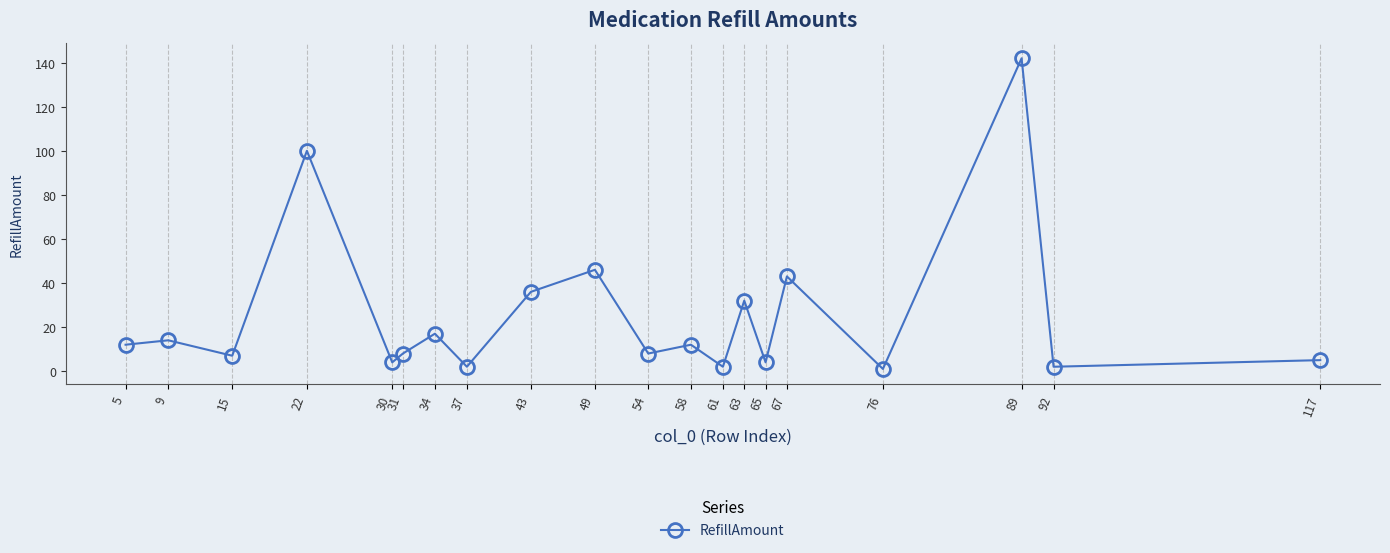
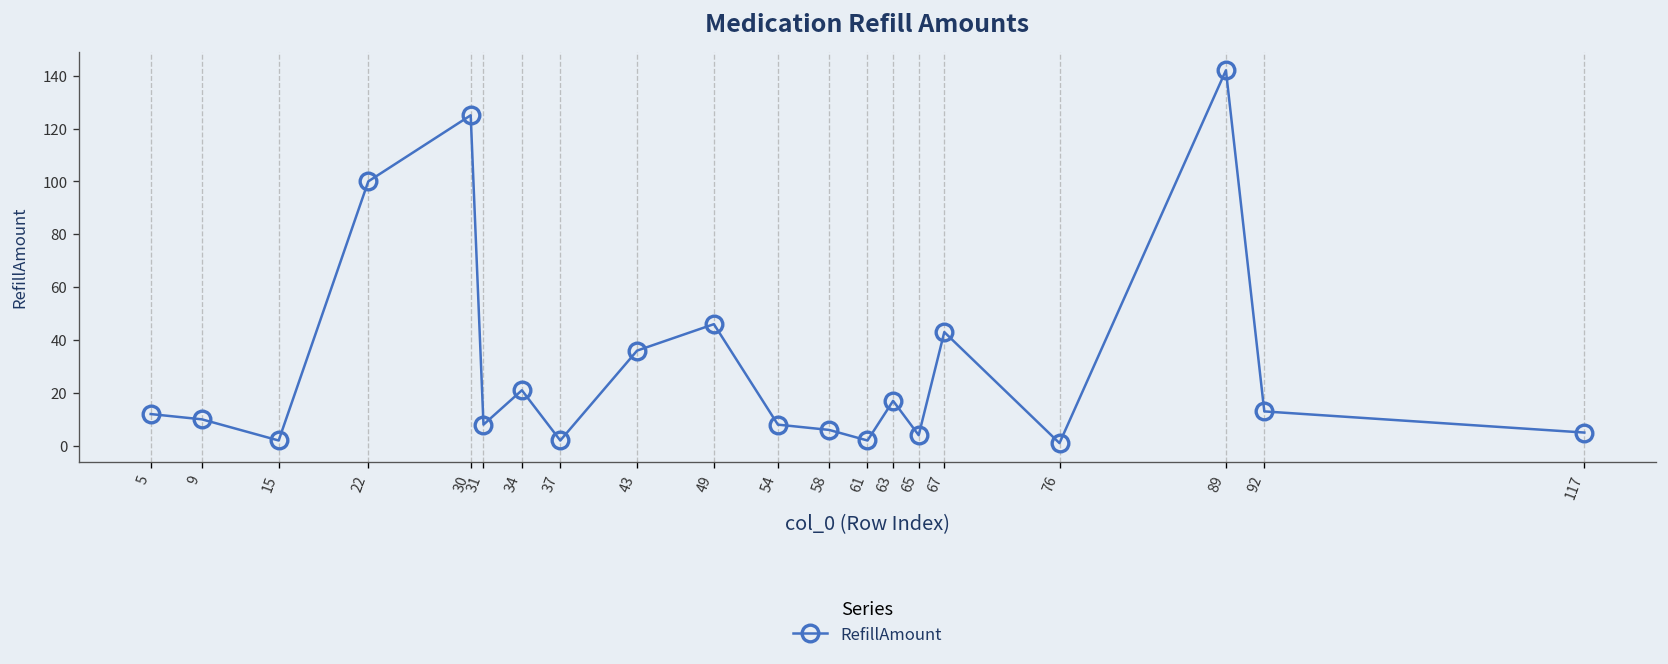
  {
    "5": 12,
-   "9": 14,
-   "15": 7,
+   "9": 10,
+   "15": 2,
    "22": 100,
-   "30": 4,
+   "30": 125,
    "31": 8,
-   "34": 17,
+   "34": 21,
    "37": 2,
    "43": 36,
    "49": 46,
    "54": 8,
-   "58": 12,
+   "58": 6,
    "61": 2,
-   "63": 32,
+   "63": 17,
    "65": 4,
    "67": 43,
    "76": 1,
    "89": 142,
-   "92": 2,
+   "92": 13,
    "117": 5
  }
